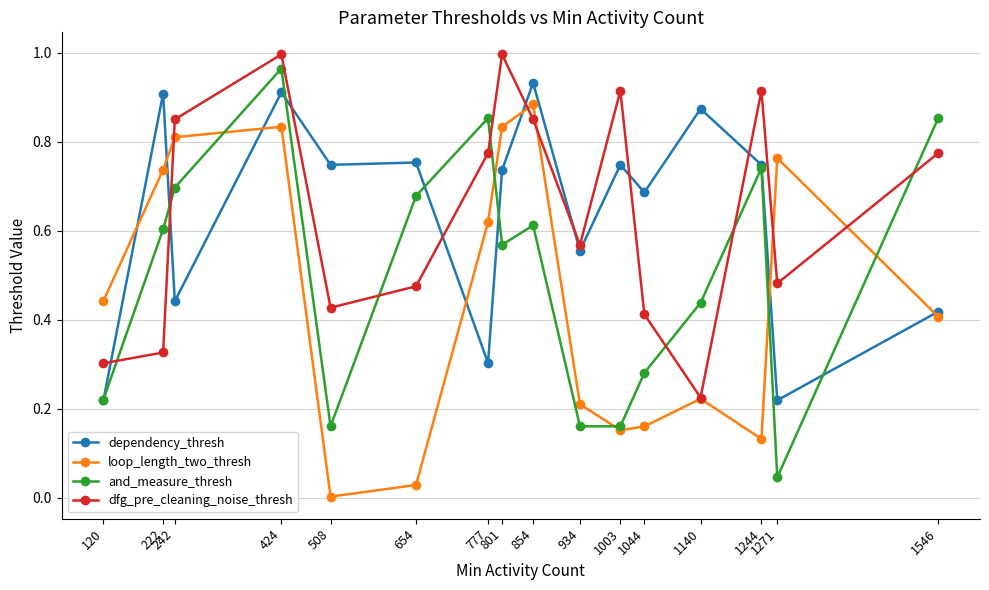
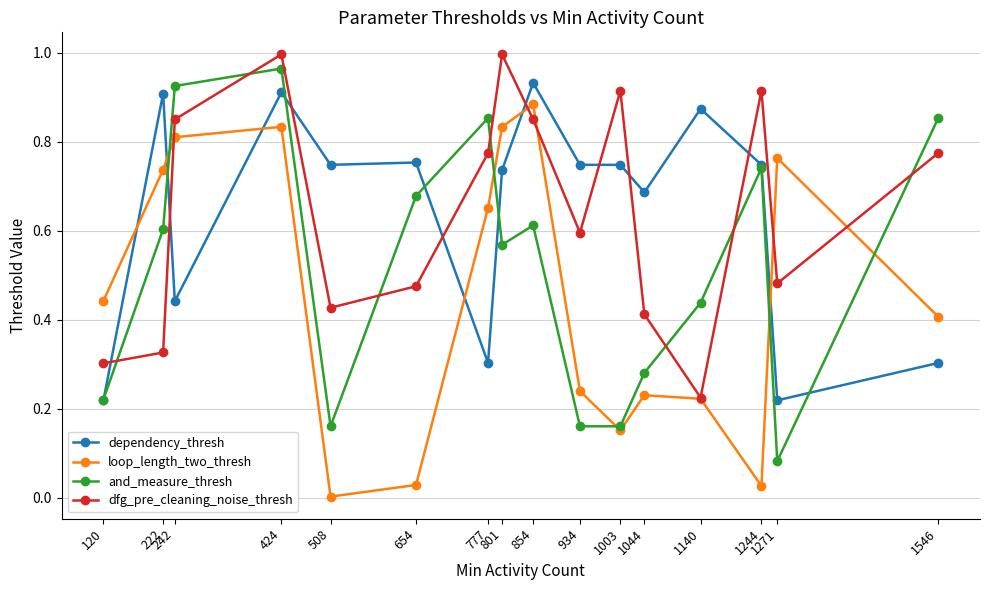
  {
    "dependency_thresh": {
      "222": 0.91,
      "242": 0.44,
      "424": 0.91,
      "508": 0.75,
      "654": 0.75,
      "777": 0.30,
      "801": 0.74,
      "854": 0.93,
-     "934": 0.56,
+     "934": 0.75,
      "1003": 0.75,
      "1044": 0.69,
      "1140": 0.87,
      "1244": 0.75,
      "1271": 0.22,
-     "1546": 0.42
+     "1546": 0.30
    },
    "loop_length_two_thresh": {
      "120": 0.44,
      "222": 0.74,
      "242": 0.81,
      "424": 0.83,
      "508": 0.00,
      "654": 0.03,
-     "777": 0.62,
+     "777": 0.65,
      "801": 0.83,
      "854": 0.88,
-     "934": 0.21,
+     "934": 0.24,
      "1003": 0.15,
-     "1044": 0.16,
-     "1244": 0.13,
+     "1044": 0.23,
+     "1244": 0.03,
      "1271": 0.76,
      "1546": 0.41
    },
    "and_measure_thresh": {
      "222": 0.60,
-     "242": 0.70,
+     "242": 0.93,
      "424": 0.96,
      "508": 0.16,
      "654": 0.68,
      "777": 0.85,
      "801": 0.57,
      "854": 0.61,
      "934": 0.16,
      "1003": 0.16,
      "1044": 0.28,
      "1140": 0.44,
      "1244": 0.74,
-     "1271": 0.05,
+     "1271": 0.08,
      "1546": 0.85
    },
    "dfg_pre_cleaning_noise_thresh": {
      "120": 0.30,
      "222": 0.33,
      "242": 0.85,
      "424": 1.00,
      "508": 0.43,
      "654": 0.48,
      "777": 0.77,
      "801": 1.00,
      "854": 0.85,
-     "934": 0.57,
+     "934": 0.60,
      "1003": 0.91,
      "1044": 0.41,
      "1244": 0.91,
      "1271": 0.48,
      "1546": 0.77
    }
  }
